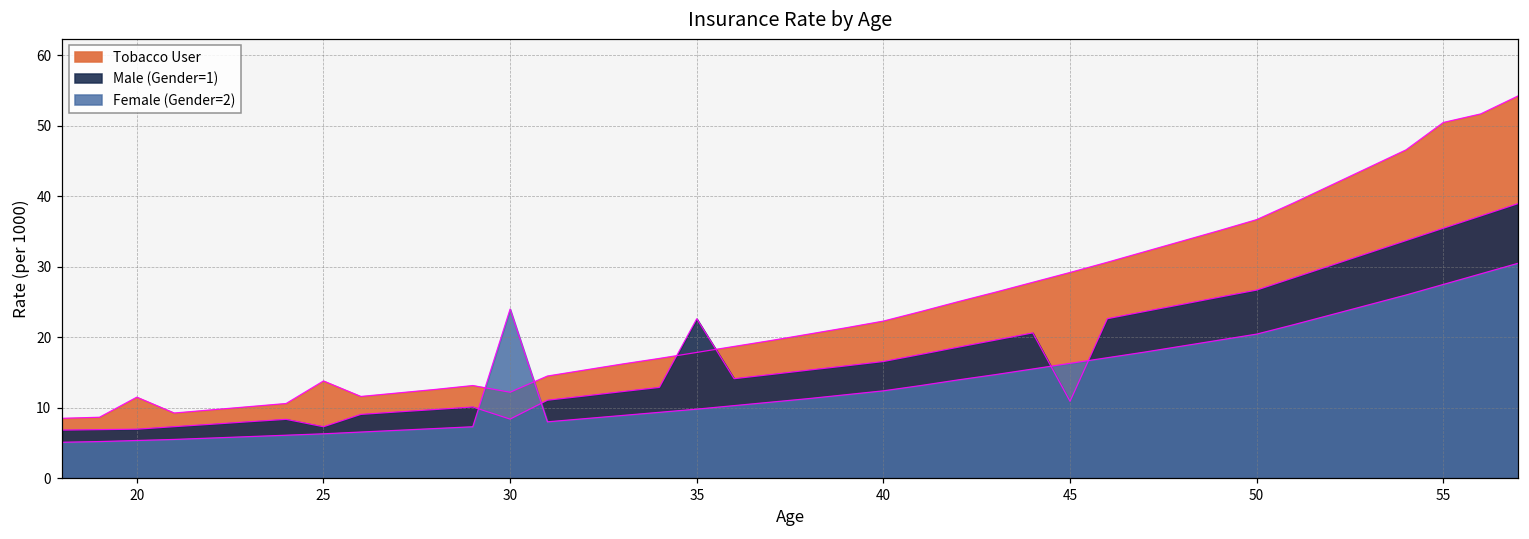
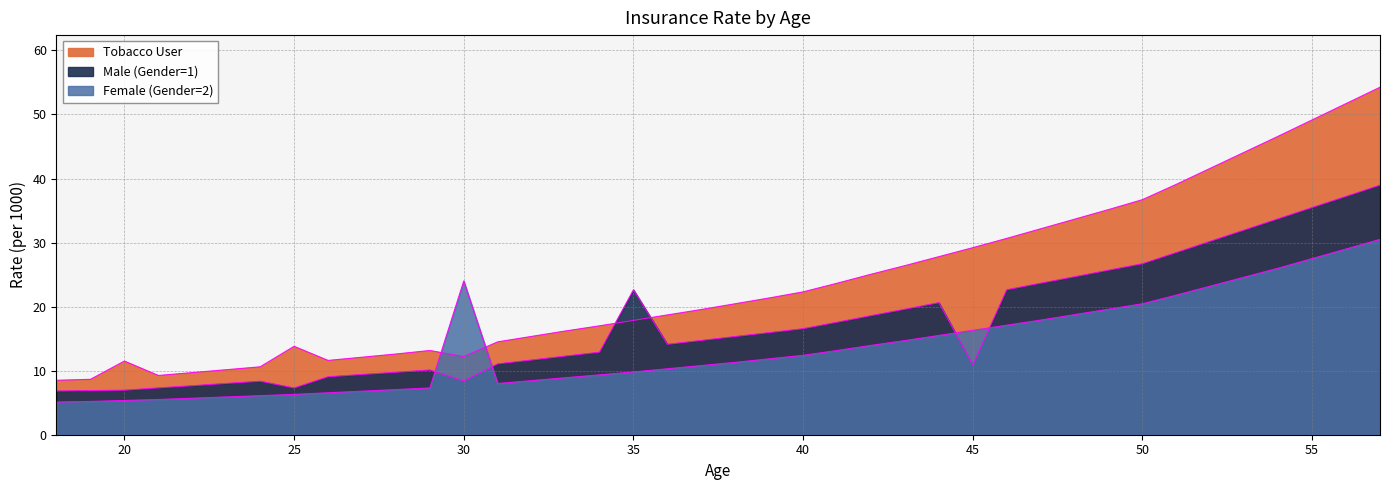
  {
    "Tobacco User": {
      "20": 12,
      "25": 14,
      "30": 12,
      "35": 18,
      "40": 22,
      "45": 29,
      "50": 37,
-     "55": 50
+     "55": 49
    },
    "Male (Gender=1)": {
      "20": 7,
      "25": 7,
      "30": 8,
      "35": 23,
      "40": 17,
      "45": 11,
      "50": 27,
      "55": 35
    },
    "Female (Gender=2)": {
      "20": 5,
      "25": 6,
      "30": 24,
      "35": 10,
      "40": 12,
      "45": 16,
      "50": 20,
      "55": 28
    }
  }
